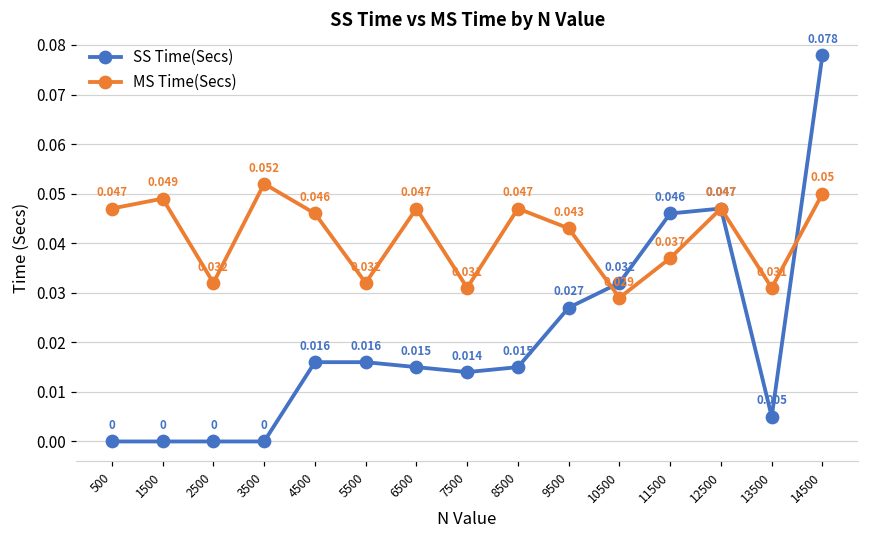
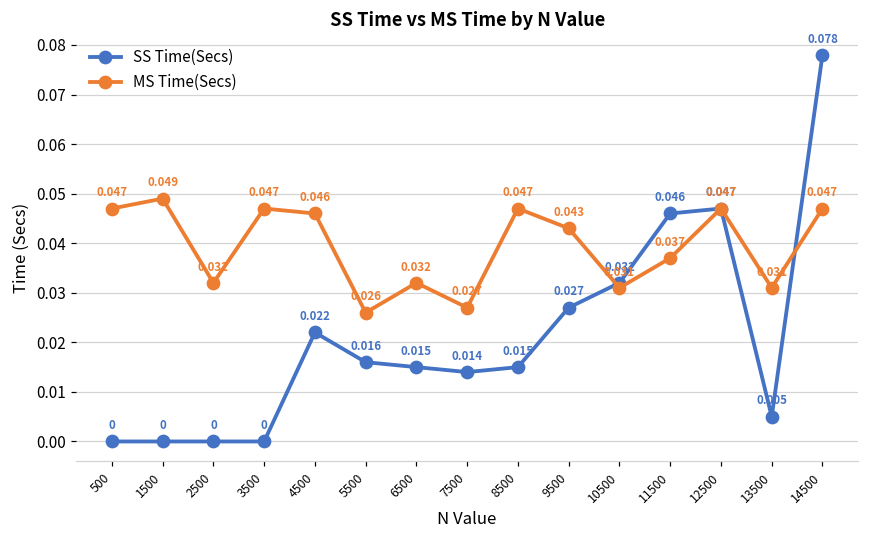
  {
    "SS Time(Secs)": {
      "500": 0,
      "1500": 0,
      "2500": 0,
      "3500": 0,
-     "4500": 0.016,
+     "4500": 0.022,
      "5500": 0.016,
      "6500": 0.015,
      "7500": 0.014,
      "8500": 0.015,
      "9500": 0.027,
      "10500": 0.032,
      "11500": 0.046,
      "13500": 0.005,
      "14500": 0.078
    },
    "MS Time(Secs)": {
      "500": 0.047,
      "1500": 0.049,
      "2500": 0.032,
-     "3500": 0.052,
+     "3500": 0.047,
      "4500": 0.046,
-     "5500": 0.032,
-     "6500": 0.047,
-     "7500": 0.031,
+     "5500": 0.026,
+     "6500": 0.032,
+     "7500": 0.027,
      "8500": 0.047,
      "9500": 0.043,
-     "10500": 0.029,
+     "10500": 0.031,
      "11500": 0.037,
      "13500": 0.031,
-     "14500": 0.05
+     "14500": 0.047
    }
  }
